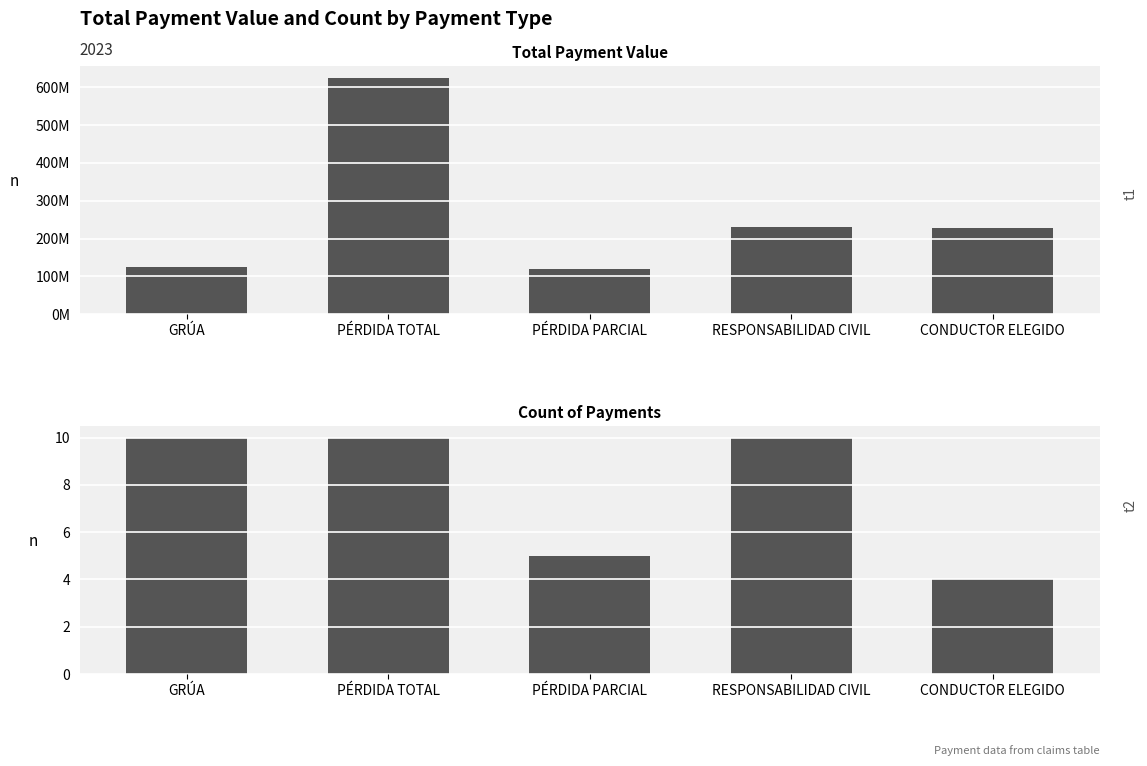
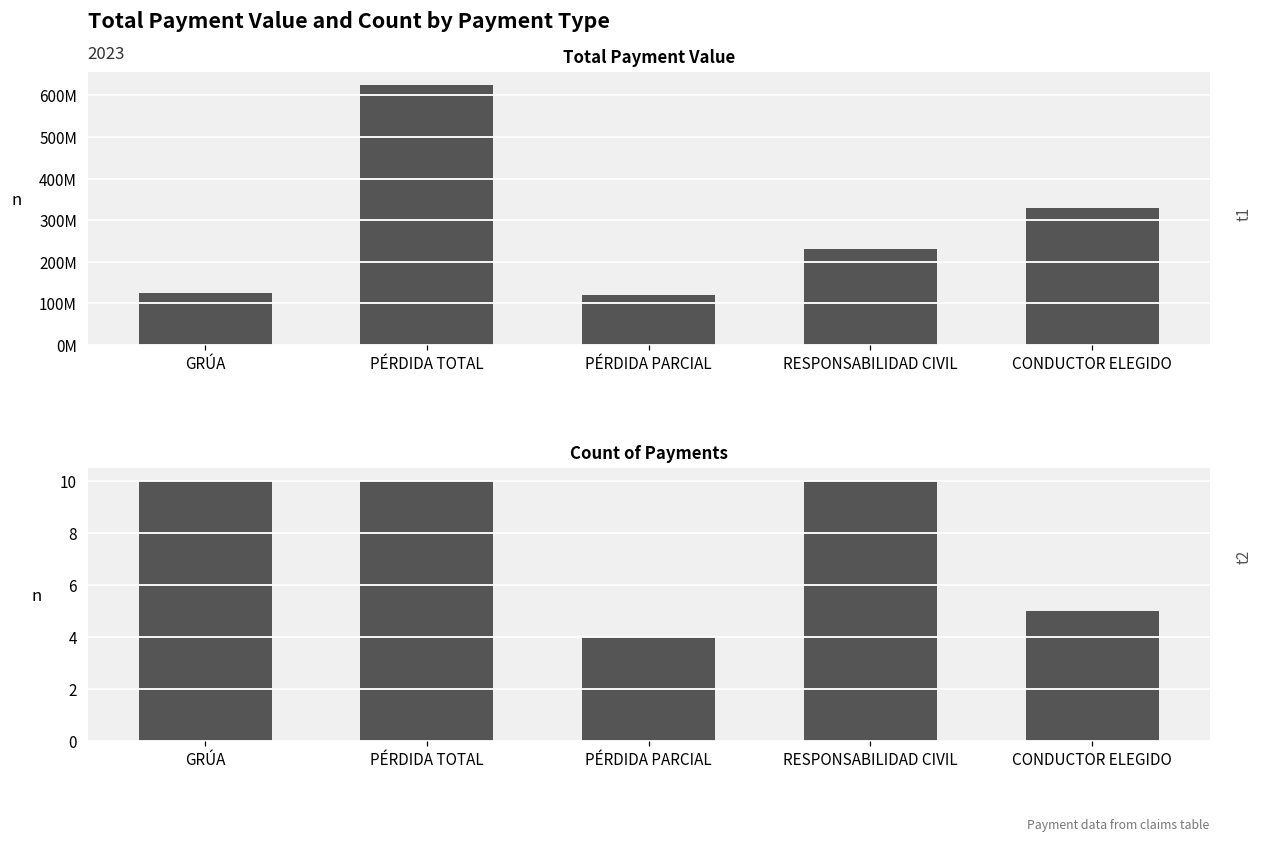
  {
    "Total Payment Value": {
      "GRÚA": 130000000,
      "PÉRDIDA TOTAL": 630000000,
      "PÉRDIDA PARCIAL": 120000000,
      "RESPONSABILIDAD CIVIL": 230000000,
-     "CONDUCTOR ELEGIDO": 230000000
+     "CONDUCTOR ELEGIDO": 330000000
    },
    "Count of Payments": {
      "GRÚA": 10,
      "PÉRDIDA TOTAL": 10,
-     "PÉRDIDA PARCIAL": 5,
+     "PÉRDIDA PARCIAL": 4,
      "RESPONSABILIDAD CIVIL": 10,
-     "CONDUCTOR ELEGIDO": 4
+     "CONDUCTOR ELEGIDO": 5
    }
  }
